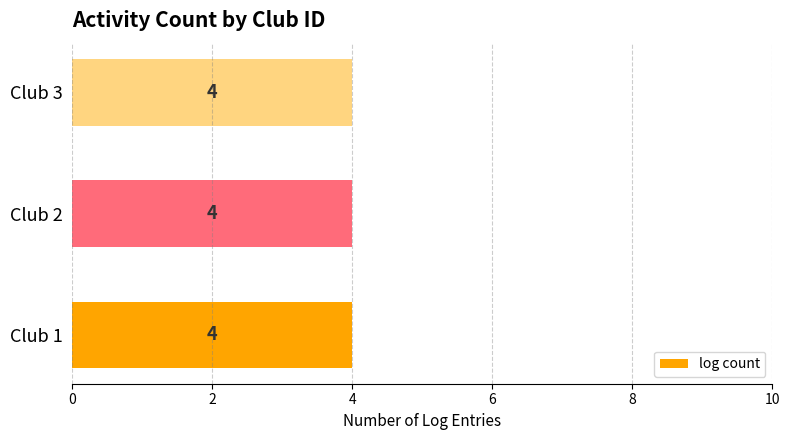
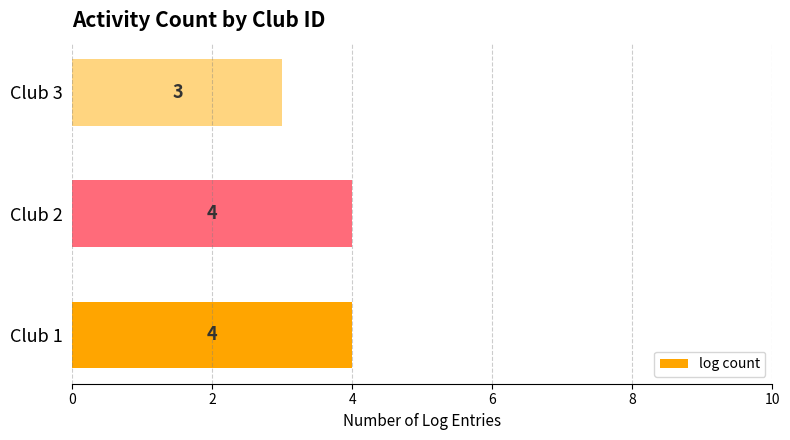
  {
-   "Club 3": 4,
+   "Club 3": 3,
    "Club 2": 4,
    "Club 1": 4
  }
